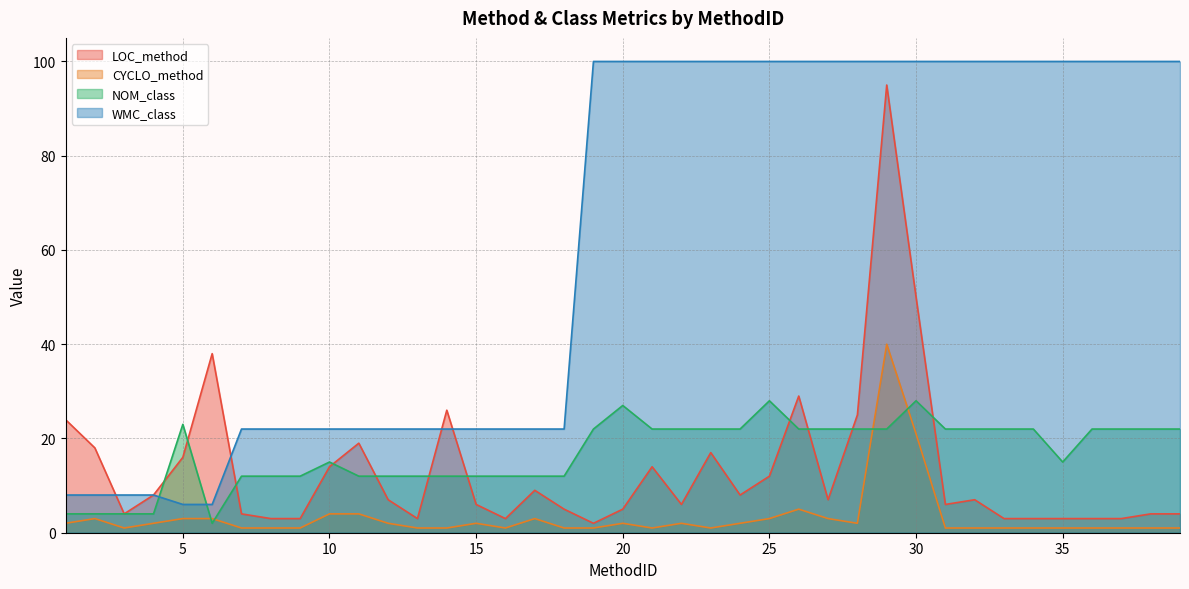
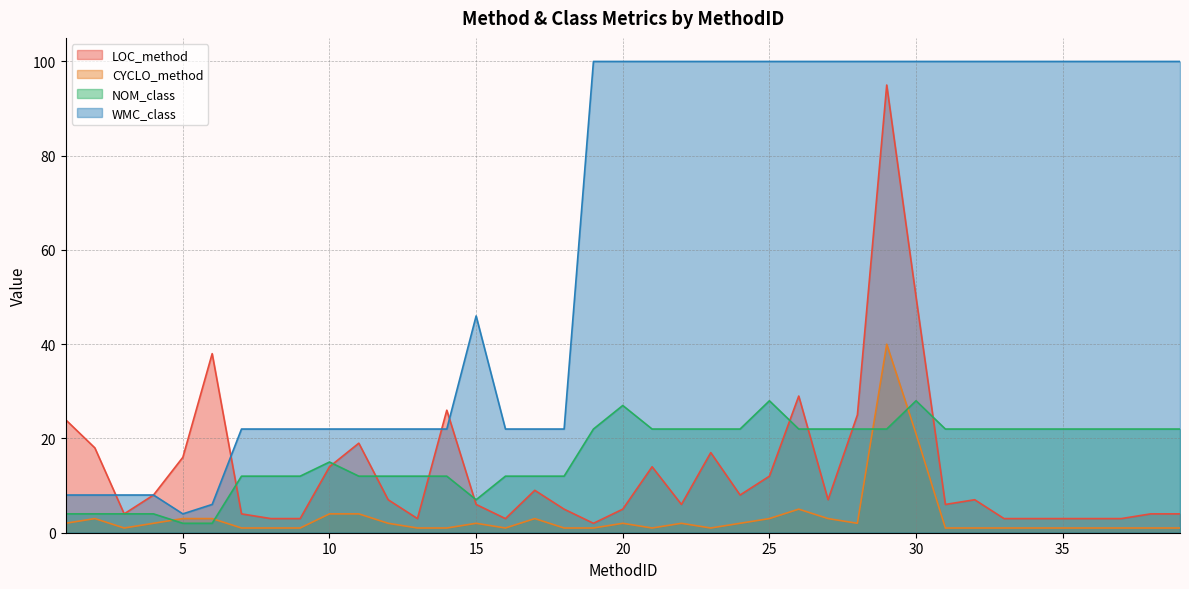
  {
    "NOM_class": {
-     "5": 23,
+     "5": 2,
      "10": 15,
-     "15": 12,
+     "15": 7,
      "20": 27,
      "25": 28,
      "30": 28,
-     "35": 15
+     "35": 22
    },
    "WMC_class": {
-     "5": 6,
+     "5": 4,
      "10": 22,
-     "15": 22,
+     "15": 46,
      "20": 100,
      "25": 100,
      "30": 100,
      "35": 100
    }
  }
